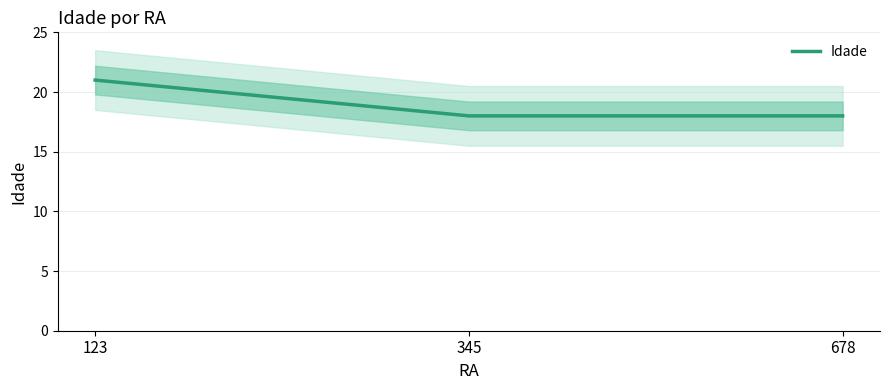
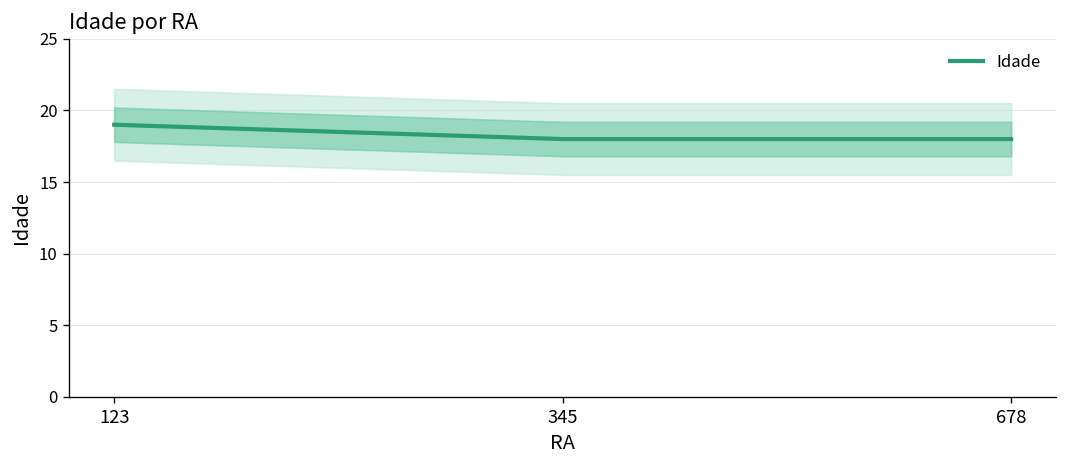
  {
    "Idade": {
-     "123": 21,
+     "123": 19,
      "345": 18,
      "678": 18
    }
  }
